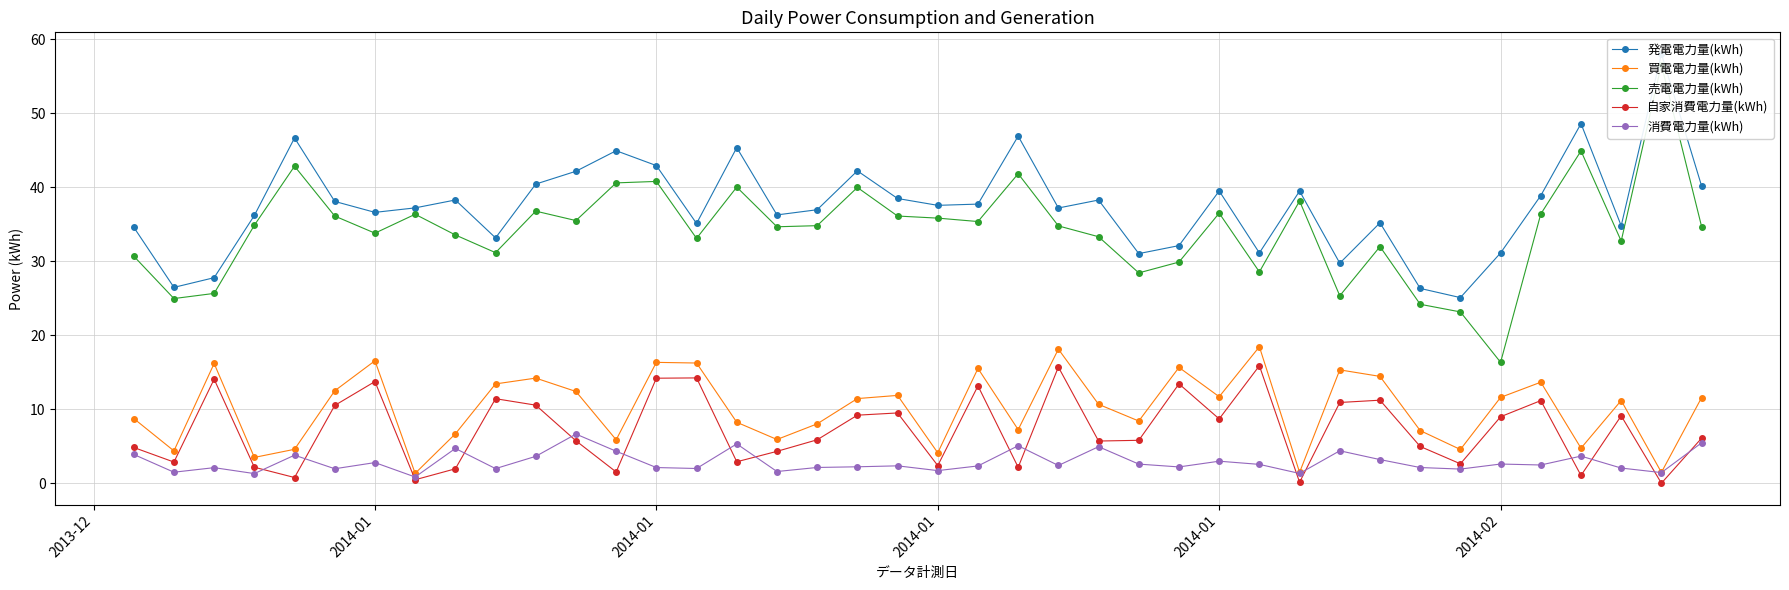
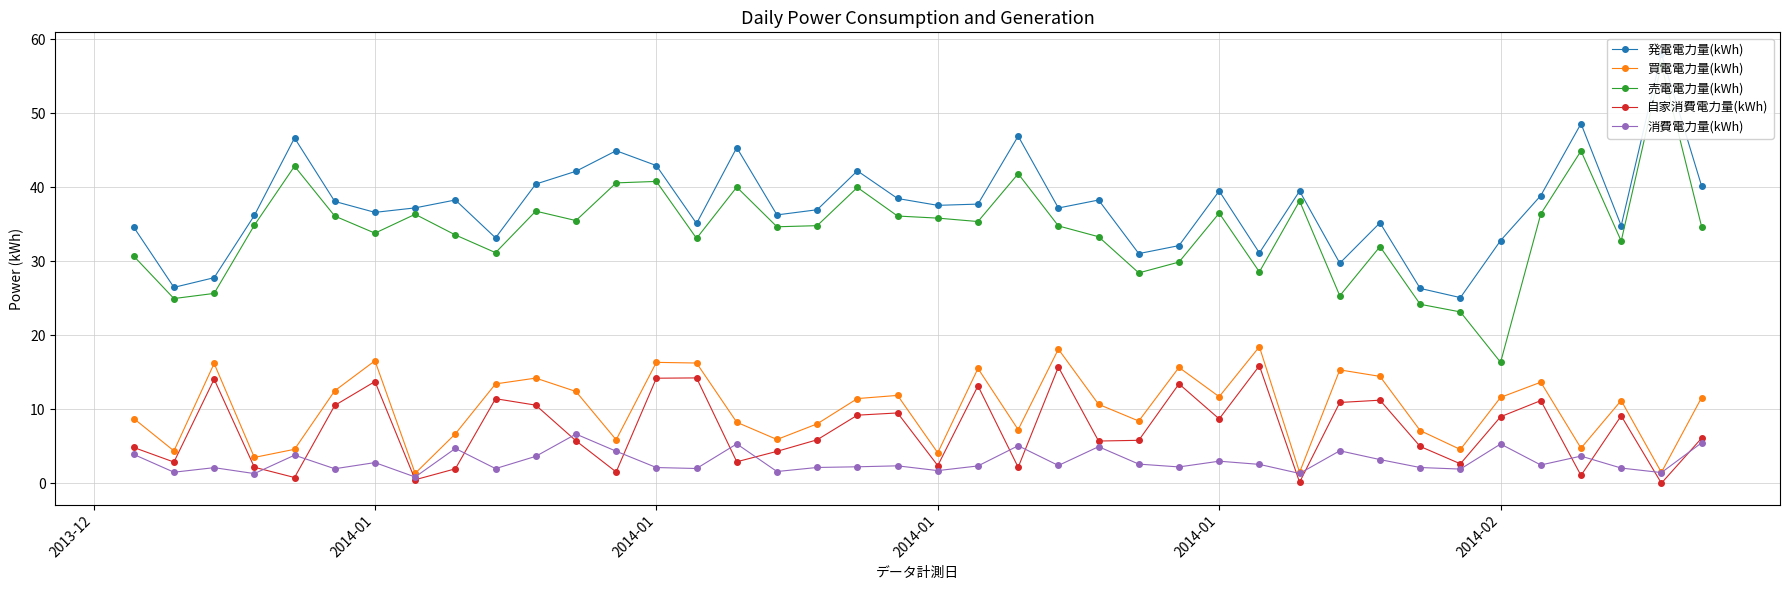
  {
    "発電電力量(kWh)": {
-     "2014-02": 31
+     "2014-02": 33
    },
    "買電電力量(kWh)": {
      "2014-02": 12
    },
    "売電電力量(kWh)": {
      "2014-02": 16
    },
    "自家消費電力量(kWh)": {
      "2014-02": 9
    },
    "消費電力量(kWh)": {
-     "2014-02": 3
+     "2014-02": 5
    }
  }
